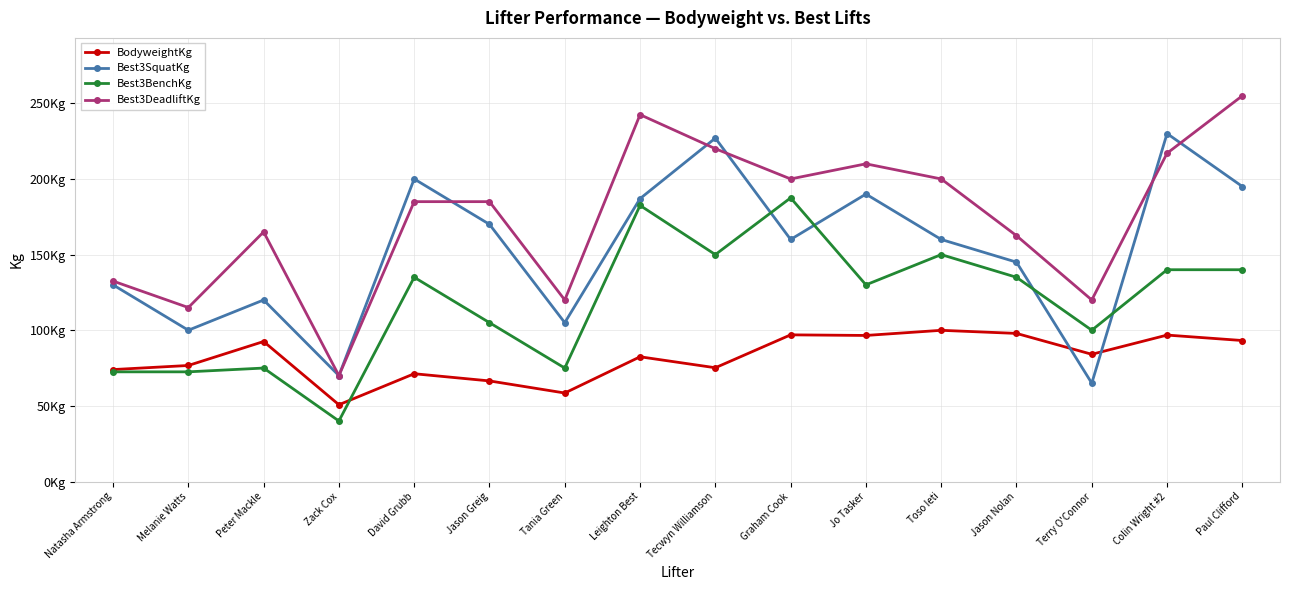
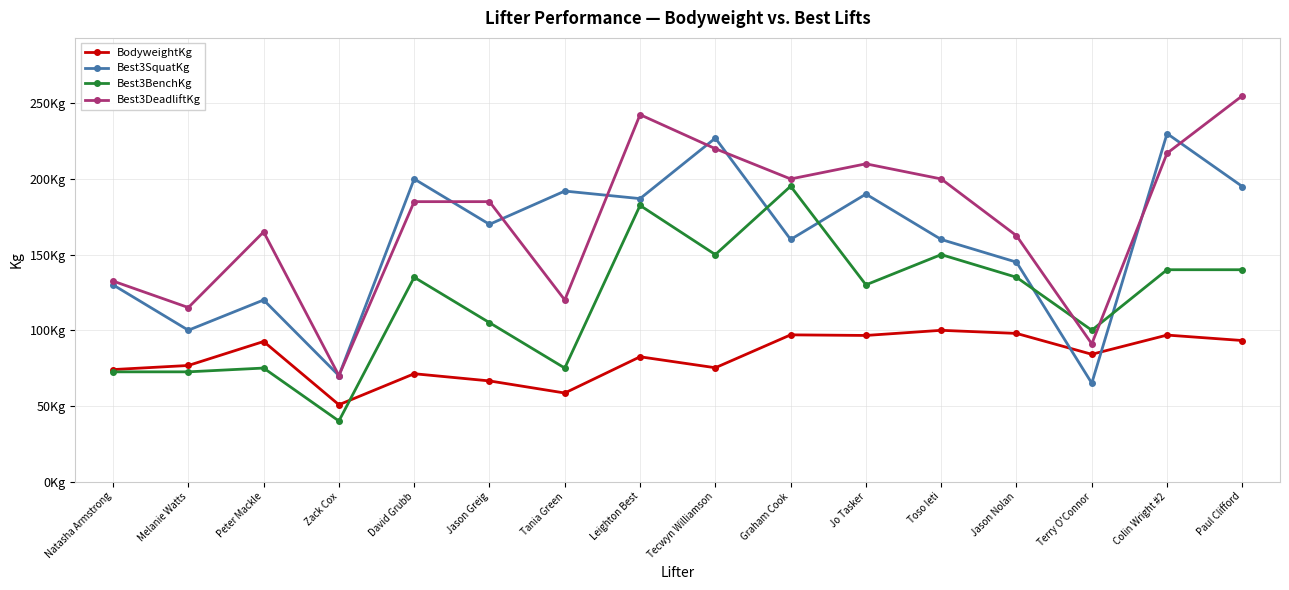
  {
    "BodyweightKg": {
      "Melanie Watts": "77Kg",
      "Peter Mackle": "93Kg",
      "Zack Cox": "51Kg",
      "David Grubb": "71Kg",
      "Jason Greig": "67Kg",
      "Tania Green": "59Kg",
      "Leighton Best": "82Kg",
      "Tecwyn Williamson": "75Kg",
      "Graham Cook": "97Kg",
      "Jo Tasker": "97Kg",
      "Toso Ieti": "100Kg",
      "Jason Nolan": "98Kg",
      "Terry O'Connor": "84Kg",
      "Colin Wright #2": "97Kg",
      "Paul Clifford": "93Kg"
    },
    "Best3SquatKg": {
      "Natasha Armstrong": "130Kg",
      "Melanie Watts": "100Kg",
      "Peter Mackle": "120Kg",
      "David Grubb": "200Kg",
      "Jason Greig": "170Kg",
-     "Tania Green": "105Kg",
+     "Tania Green": "192Kg",
      "Leighton Best": "187Kg",
      "Tecwyn Williamson": "227Kg",
      "Graham Cook": "160Kg",
      "Jo Tasker": "190Kg",
      "Toso Ieti": "160Kg",
      "Jason Nolan": "145Kg",
      "Terry O'Connor": "65Kg",
      "Colin Wright #2": "230Kg",
      "Paul Clifford": "195Kg"
    },
    "Best3BenchKg": {
      "Melanie Watts": "73Kg",
      "Peter Mackle": "75Kg",
      "Zack Cox": "40Kg",
      "David Grubb": "135Kg",
      "Jason Greig": "105Kg",
      "Tania Green": "75Kg",
      "Leighton Best": "183Kg",
      "Tecwyn Williamson": "150Kg",
-     "Graham Cook": "188Kg",
+     "Graham Cook": "195Kg",
      "Jo Tasker": "130Kg",
      "Toso Ieti": "150Kg",
      "Jason Nolan": "135Kg",
      "Terry O'Connor": "100Kg",
      "Colin Wright #2": "140Kg",
      "Paul Clifford": "140Kg"
    },
    "Best3DeadliftKg": {
      "Natasha Armstrong": "133Kg",
      "Melanie Watts": "115Kg",
      "Peter Mackle": "165Kg",
      "David Grubb": "185Kg",
      "Jason Greig": "185Kg",
      "Tania Green": "120Kg",
      "Leighton Best": "243Kg",
      "Tecwyn Williamson": "220Kg",
      "Graham Cook": "200Kg",
      "Jo Tasker": "210Kg",
      "Toso Ieti": "200Kg",
      "Jason Nolan": "163Kg",
-     "Terry O'Connor": "120Kg",
+     "Terry O'Connor": "91Kg",
      "Colin Wright #2": "217Kg",
      "Paul Clifford": "255Kg"
    }
  }
